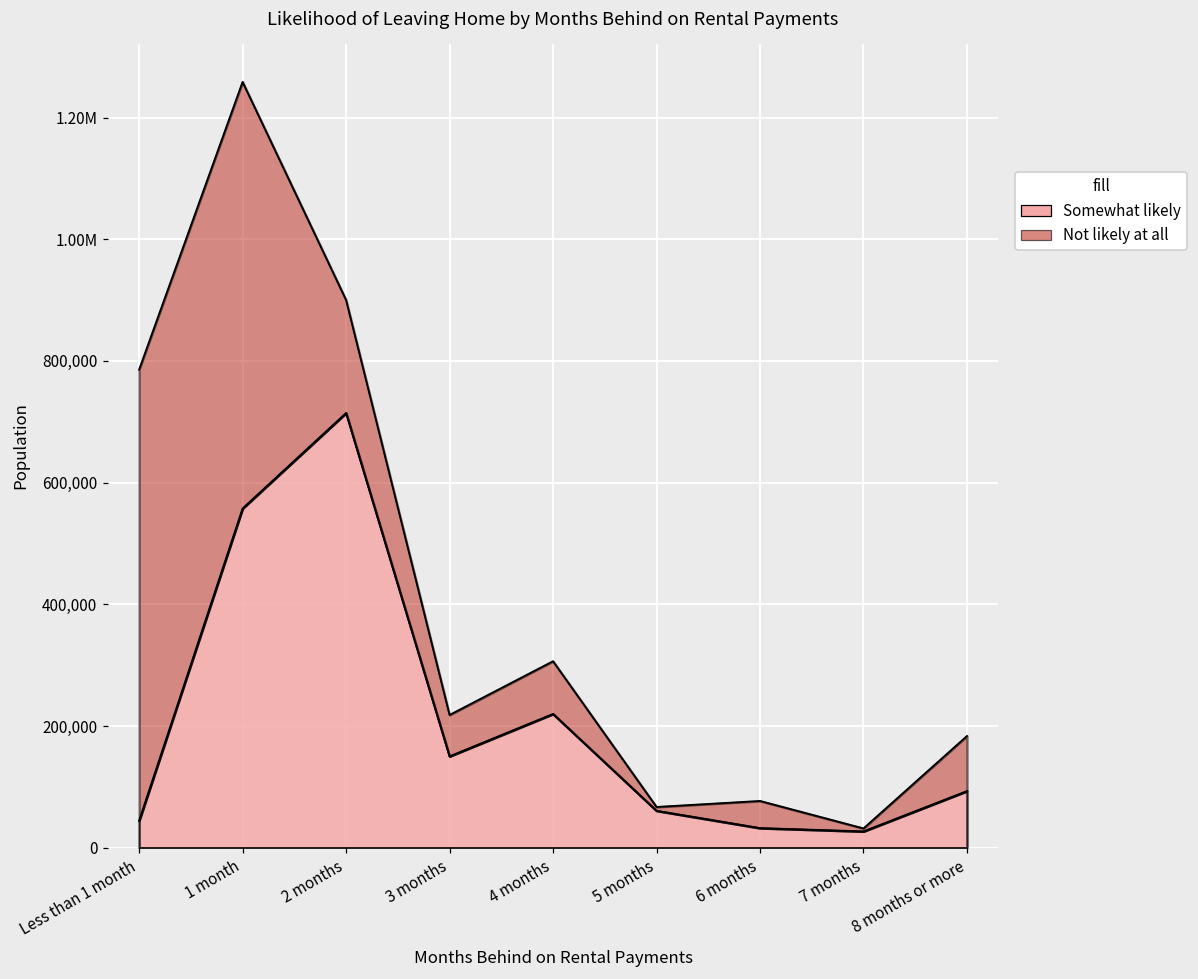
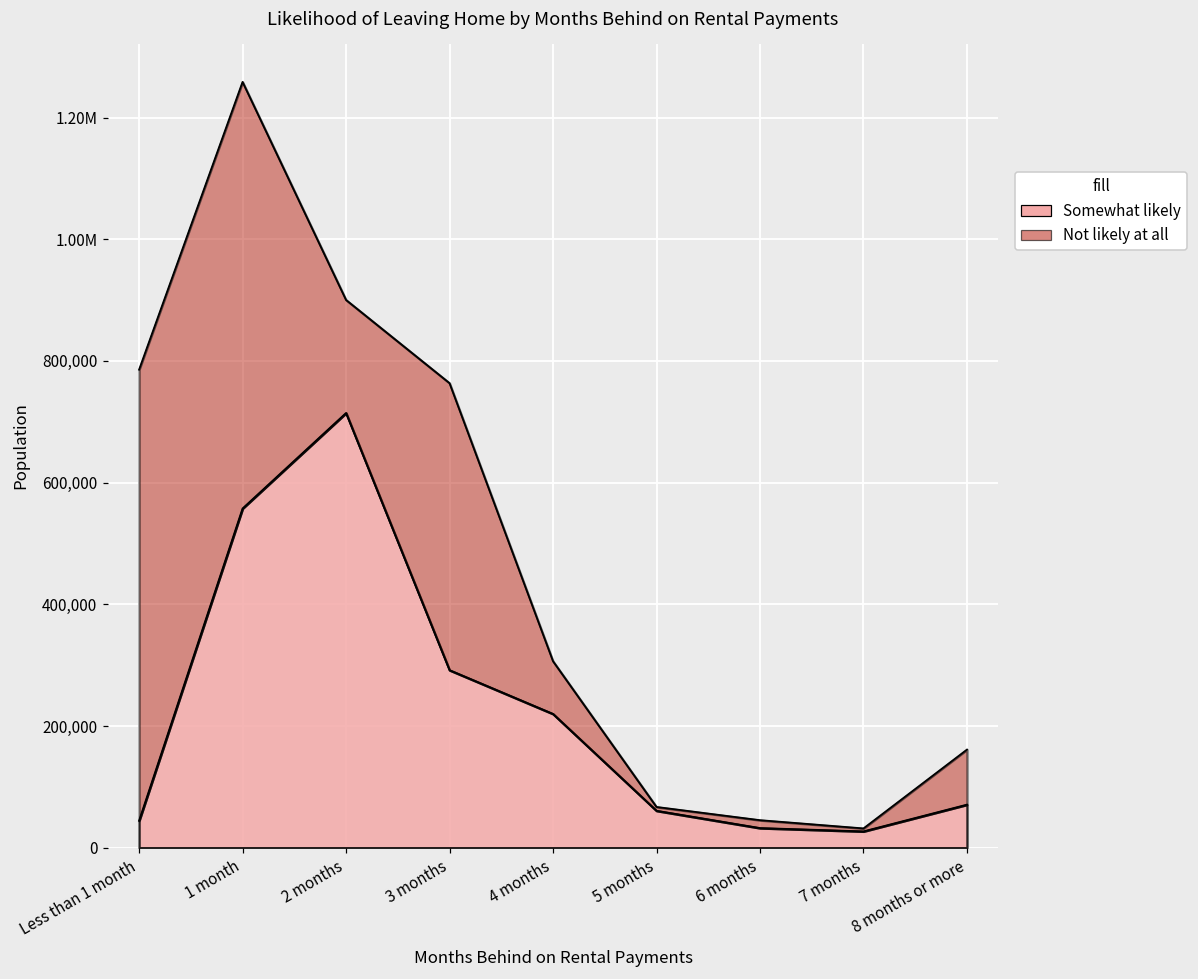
  {
    "Somewhat likely": {
      "Less than 1 month": "40,000",
      "1 month": "560,000",
      "2 months": "710,000",
-     "3 months": "150,000",
+     "3 months": "290,000",
      "4 months": "220,000",
      "5 months": "60,000",
      "6 months": "30,000",
      "7 months": "30,000",
-     "8 months or more": "90,000"
+     "8 months or more": "70,000"
    },
    "Not likely at all": {
      "Less than 1 month": "740,000",
      "1 month": "700,000",
      "2 months": "190,000",
-     "3 months": "70,000",
+     "3 months": "470,000",
      "4 months": "90,000",
      "5 months": "10,000",
-     "6 months": "40,000",
+     "6 months": "10,000",
      "7 months": "0",
      "8 months or more": "90,000"
    }
  }
